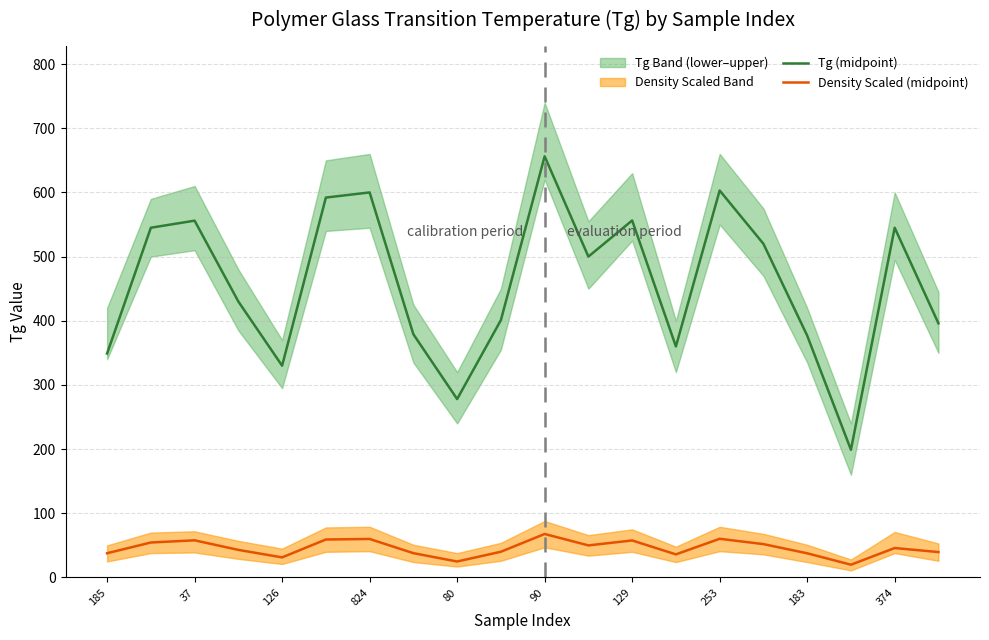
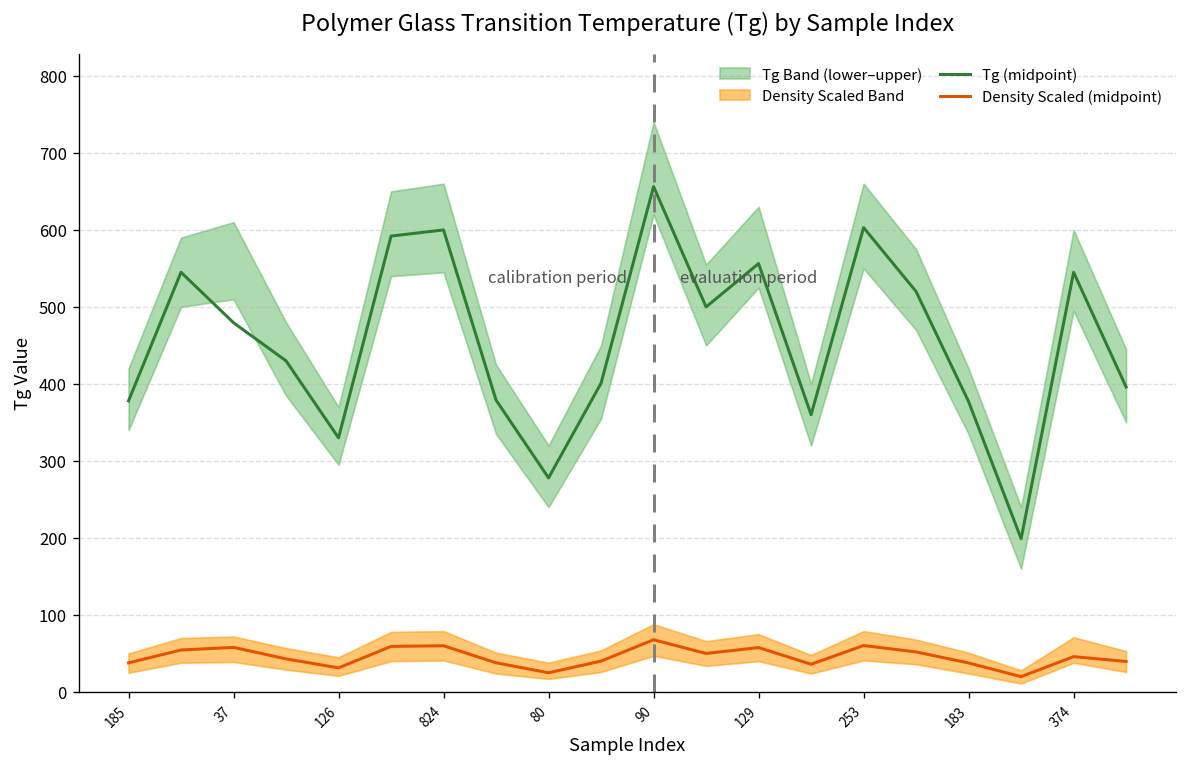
  {
    "Tg (midpoint)": {
-     "185": 350,
-     "37": 560,
+     "185": 380,
+     "37": 480,
      "126": 330,
      "824": 600,
      "80": 280,
      "90": 660,
      "129": 560,
      "253": 600,
      "183": 380,
      "374": 550
    },
    "Density Scaled (midpoint)": {
      "185": 40,
      "37": 60,
      "126": 30,
      "824": 60,
      "80": 20,
      "90": 70,
      "129": 60,
      "253": 60,
      "183": 40,
      "374": 50
    }
  }
